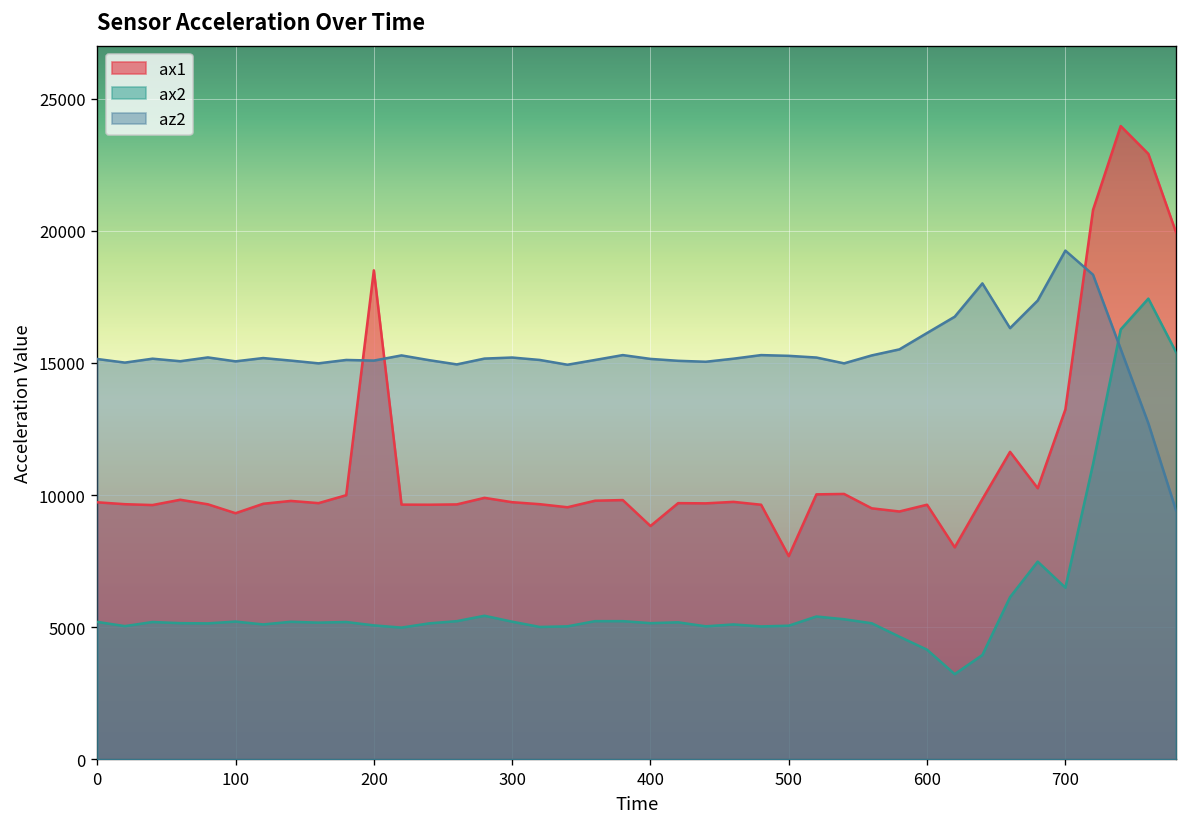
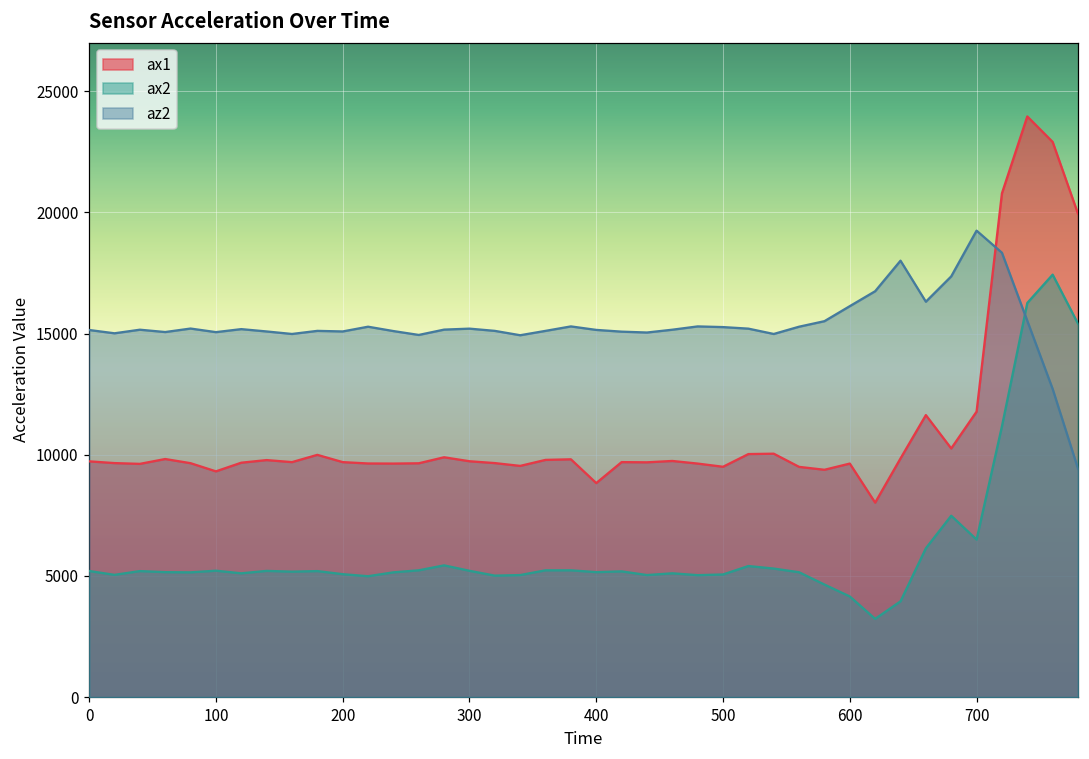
  {
    "ax1": {
      "0": 9700,
      "100": 9300,
-     "200": 18500,
+     "200": 9700,
      "300": 9700,
      "400": 8800,
-     "500": 7700,
+     "500": 9500,
      "600": 9600,
-     "700": 13200
+     "700": 11800
    }
  }
